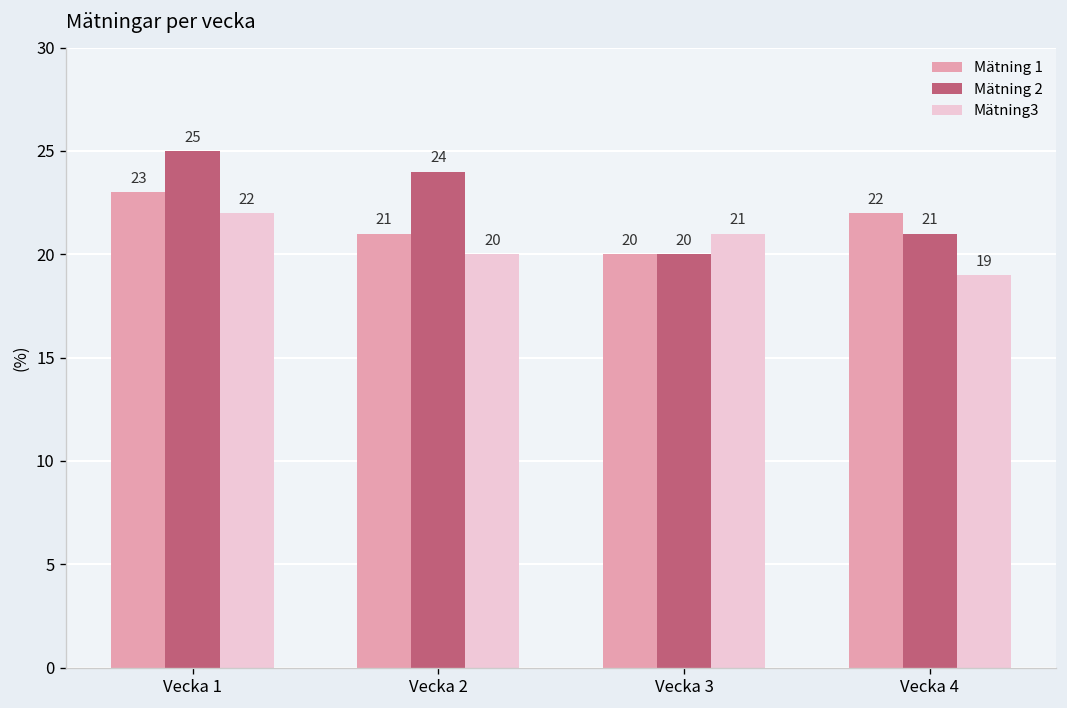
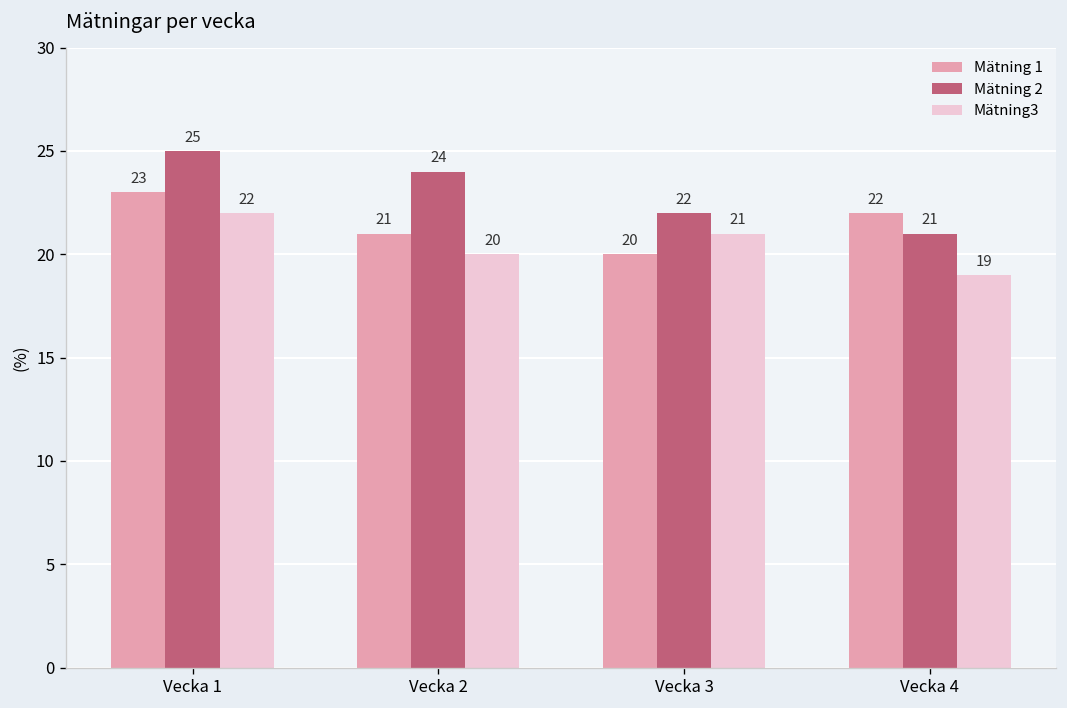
  {
    "Mätning 2": {
      "Vecka 1": 25,
      "Vecka 2": 24,
-     "Vecka 3": 20,
+     "Vecka 3": 22,
      "Vecka 4": 21
    }
  }
